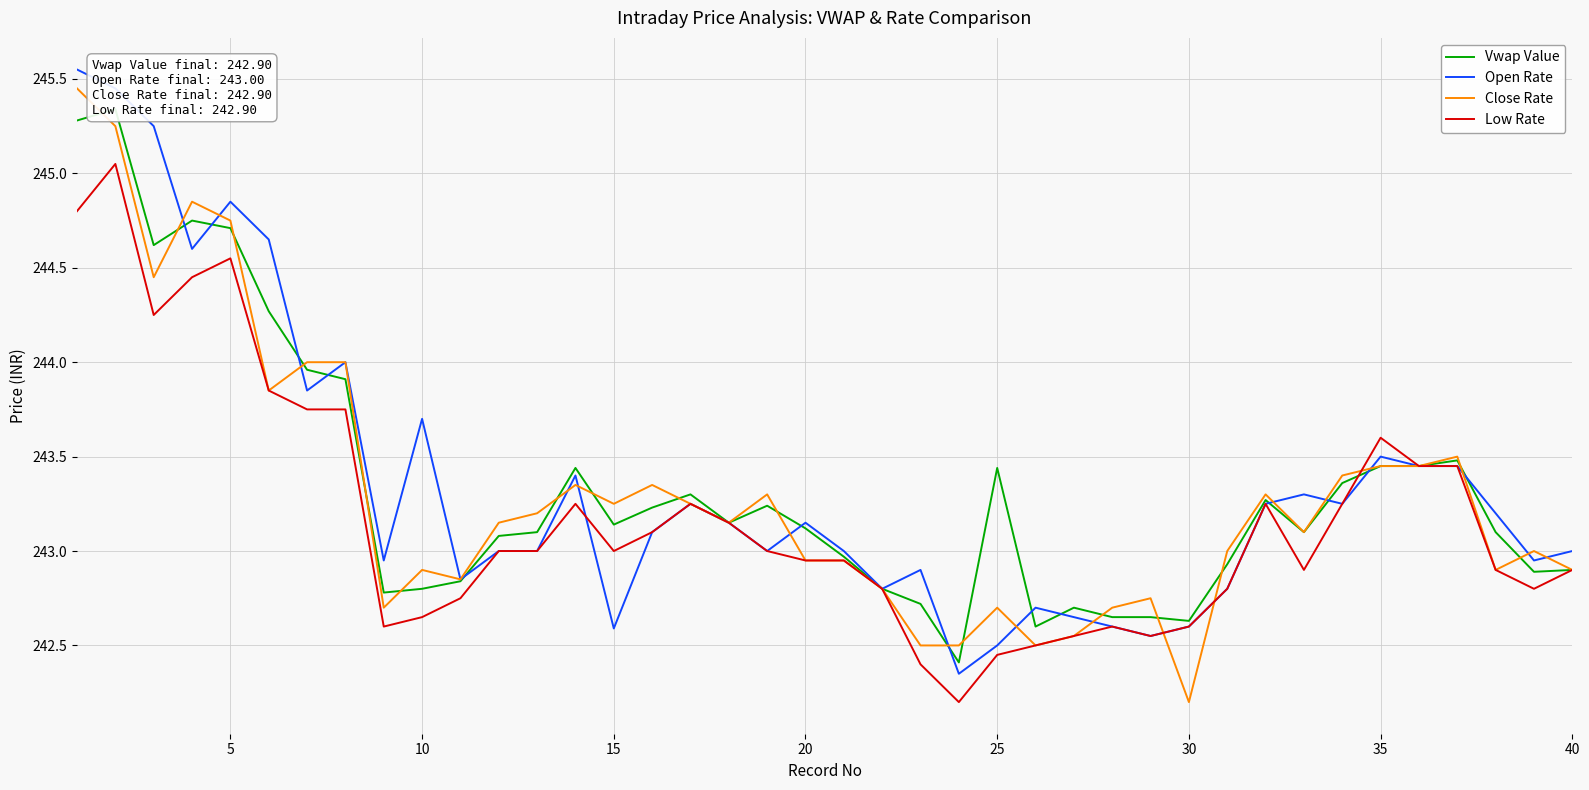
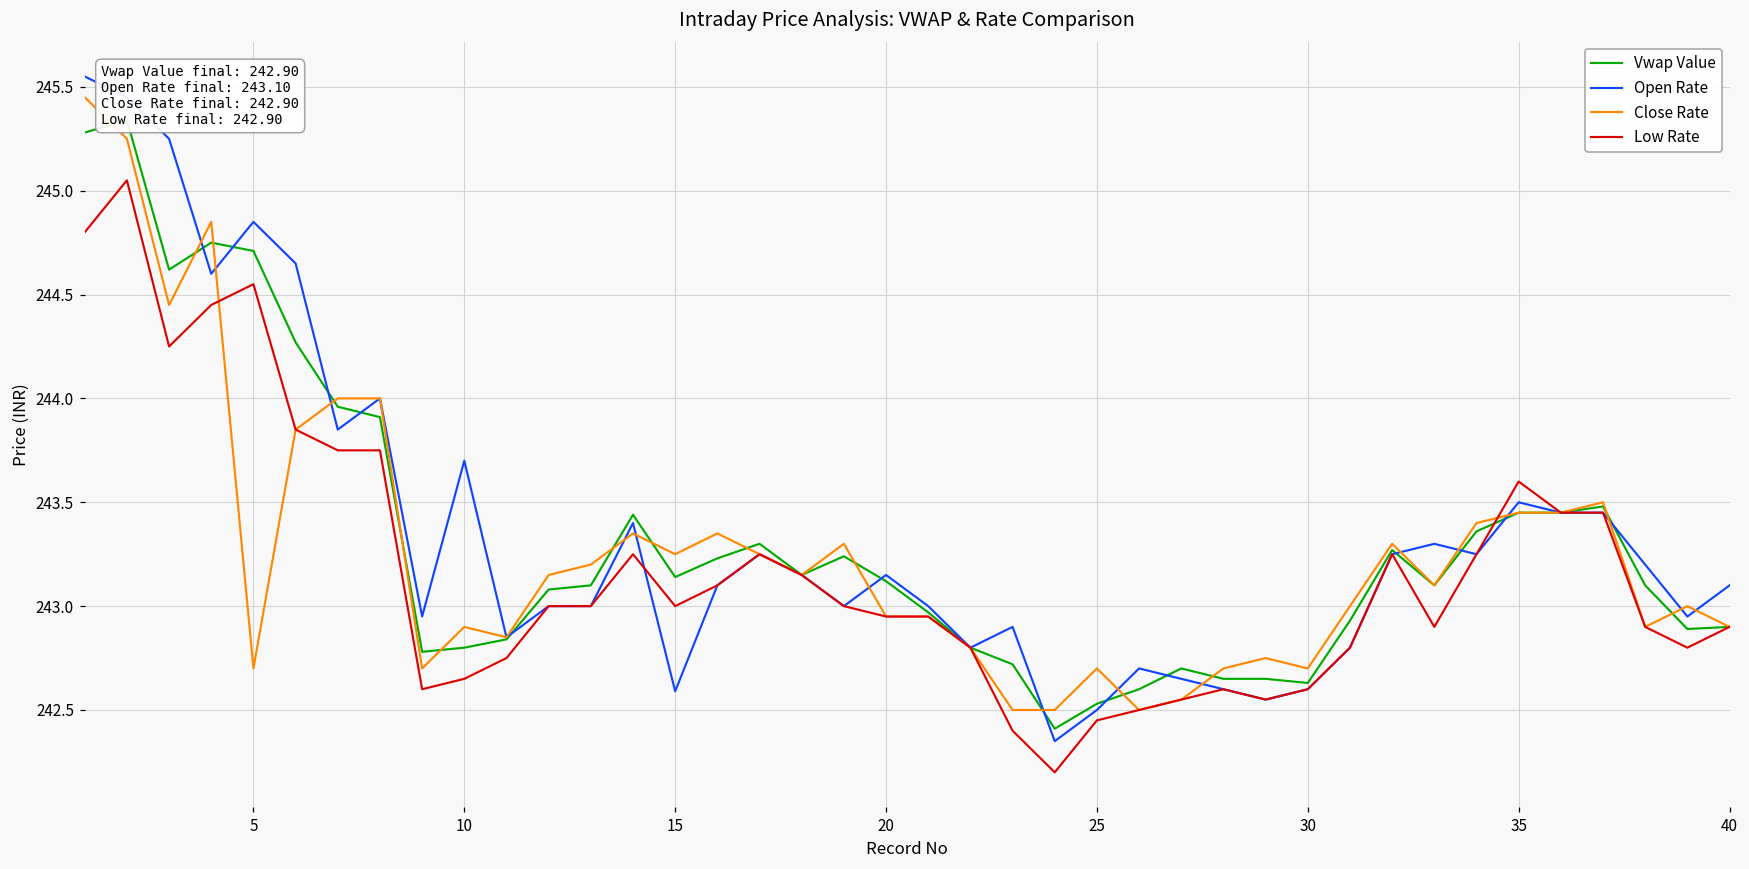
  {
    "Vwap Value": {
      "5": 244.71,
      "10": 242.80,
      "15": 243.14,
      "20": 243.12,
-     "25": 243.44,
+     "25": 242.53,
      "30": 242.63
    },
    "Open Rate": {
-     "40": 243.00
+     "40": 243.10
    },
    "Close Rate": {
-     "5": 244.75,
+     "5": 242.70,
      "10": 242.90,
      "15": 243.25,
      "25": 242.70,
-     "30": 242.2
+     "30": 242.7
    },
    "Low Rate": {
      "5": 244.55,
      "10": 242.65,
      "15": 243.00,
      "25": 242.45,
      "35": 243.60
    }
  }
